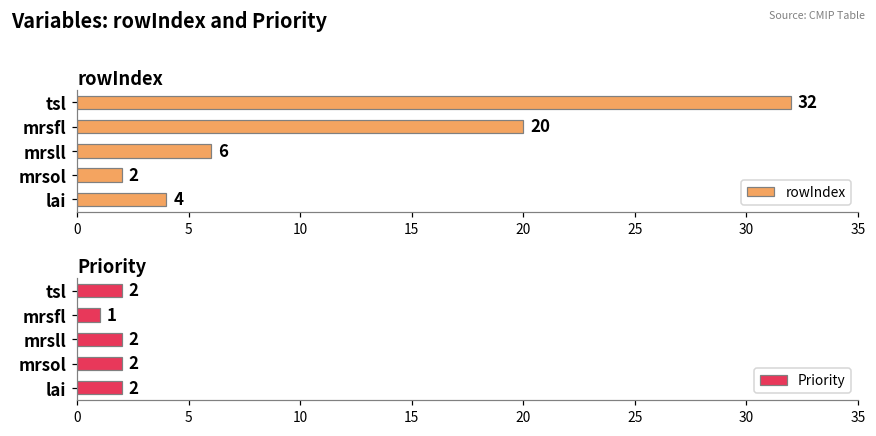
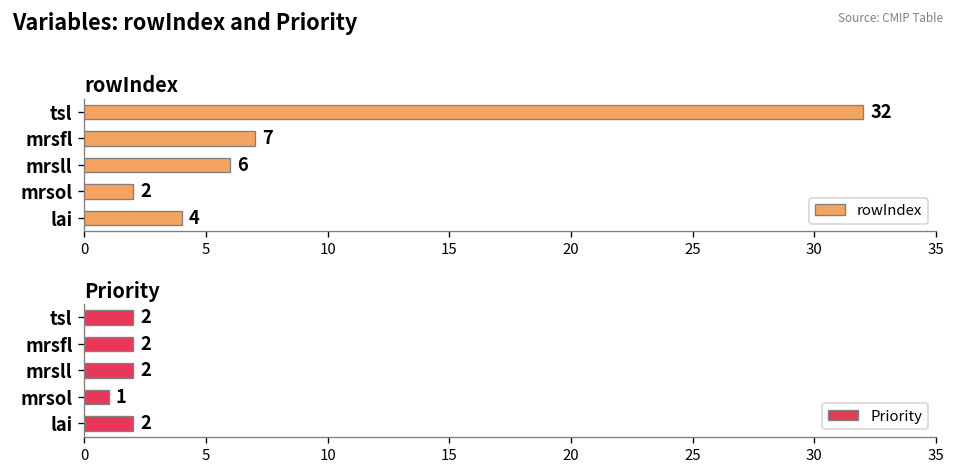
  {
    "rowIndex": {
      "tsl": 32,
-     "mrsfl": 20,
+     "mrsfl": 7,
      "mrsll": 6,
      "mrsol": 2,
      "lai": 4
    },
    "Priority": {
      "tsl": 2,
-     "mrsfl": 1,
+     "mrsfl": 2,
      "mrsll": 2,
-     "mrsol": 2,
+     "mrsol": 1,
      "lai": 2
    }
  }
